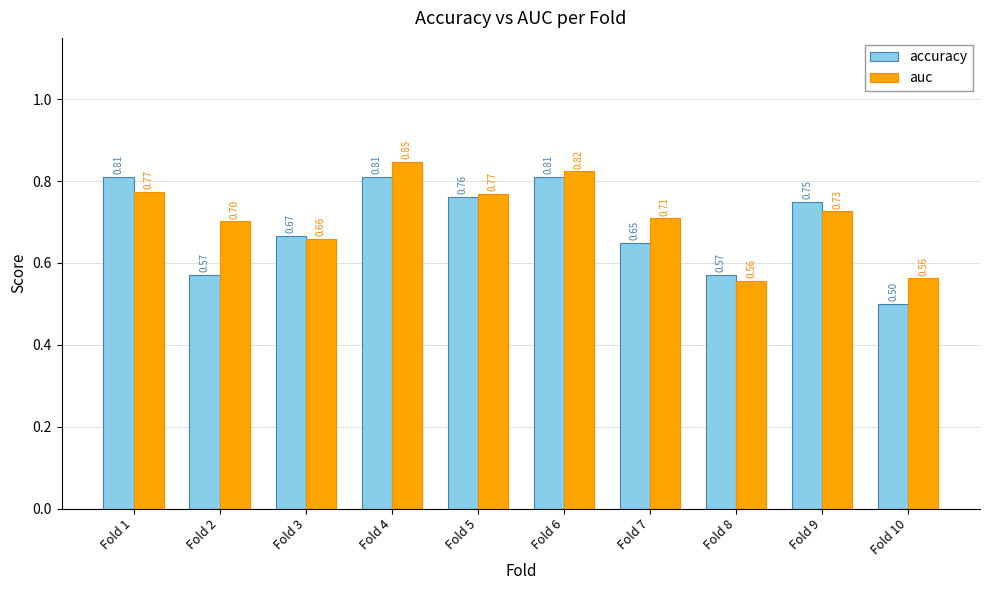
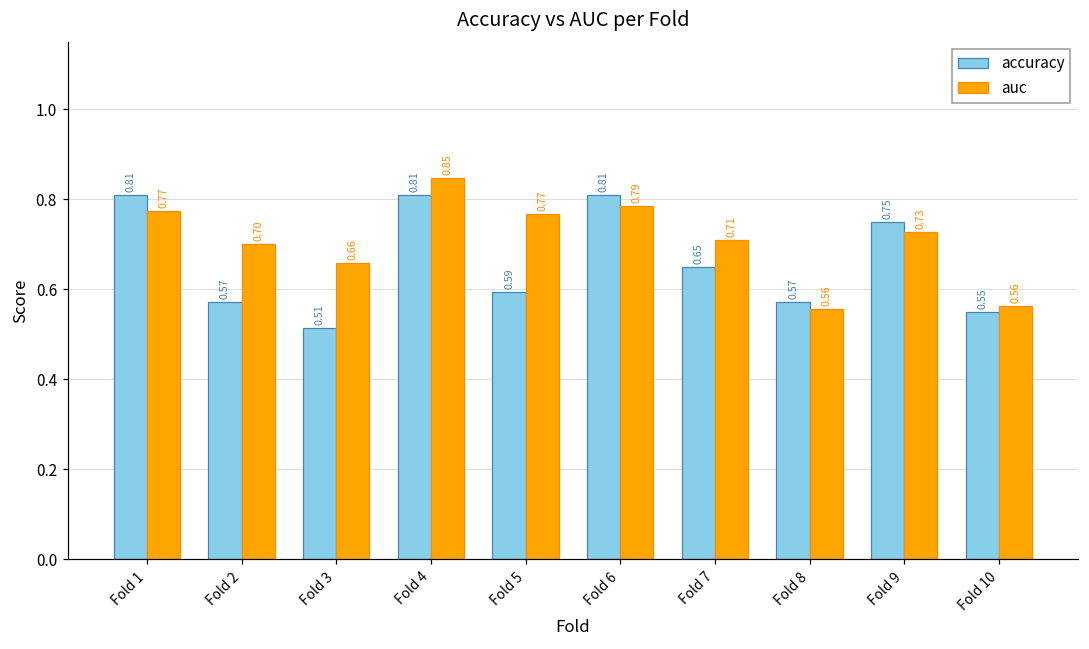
  {
    "accuracy": {
      "Fold 1": 0.81,
      "Fold 2": 0.57,
-     "Fold 3": 0.67,
+     "Fold 3": 0.51,
      "Fold 4": 0.81,
-     "Fold 5": 0.76,
+     "Fold 5": 0.59,
      "Fold 6": 0.81,
      "Fold 7": 0.65,
      "Fold 8": 0.57,
      "Fold 9": 0.75,
-     "Fold 10": 0.50
+     "Fold 10": 0.55
    },
    "auc": {
      "Fold 1": 0.77,
      "Fold 2": 0.70,
      "Fold 3": 0.66,
      "Fold 4": 0.85,
      "Fold 5": 0.77,
-     "Fold 6": 0.82,
+     "Fold 6": 0.79,
      "Fold 7": 0.71,
      "Fold 8": 0.56,
      "Fold 9": 0.73,
      "Fold 10": 0.56
    }
  }
